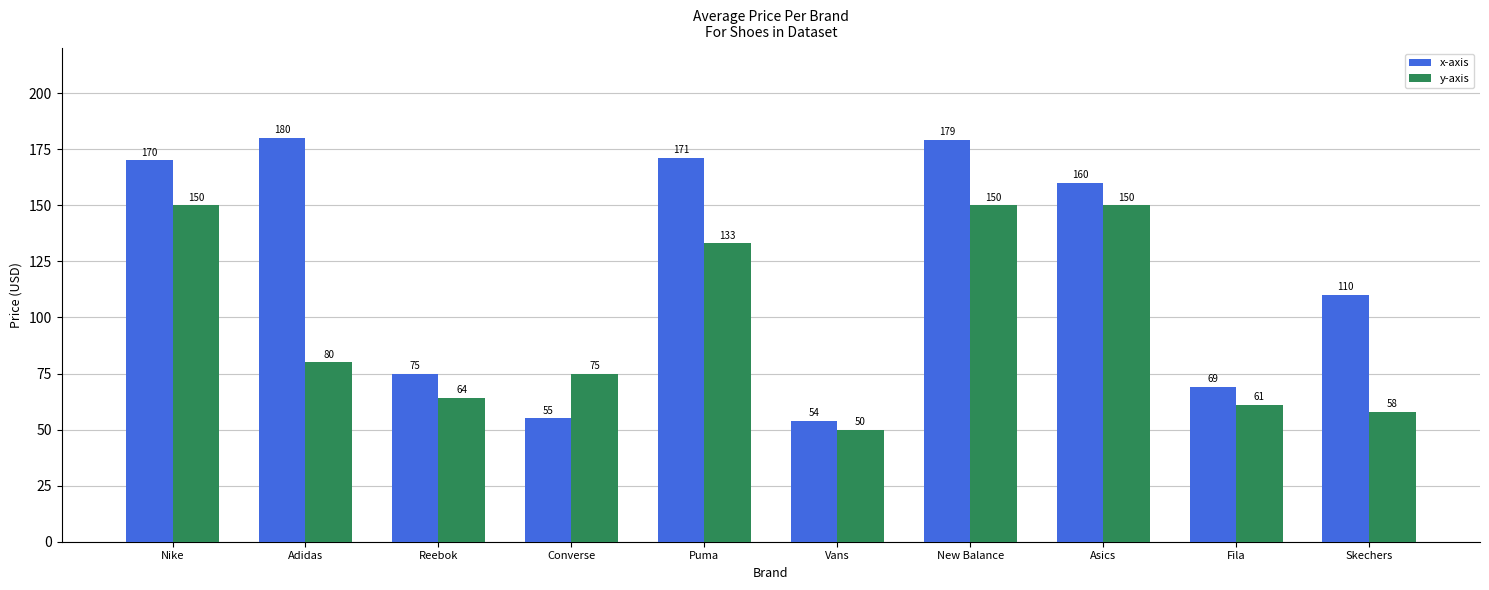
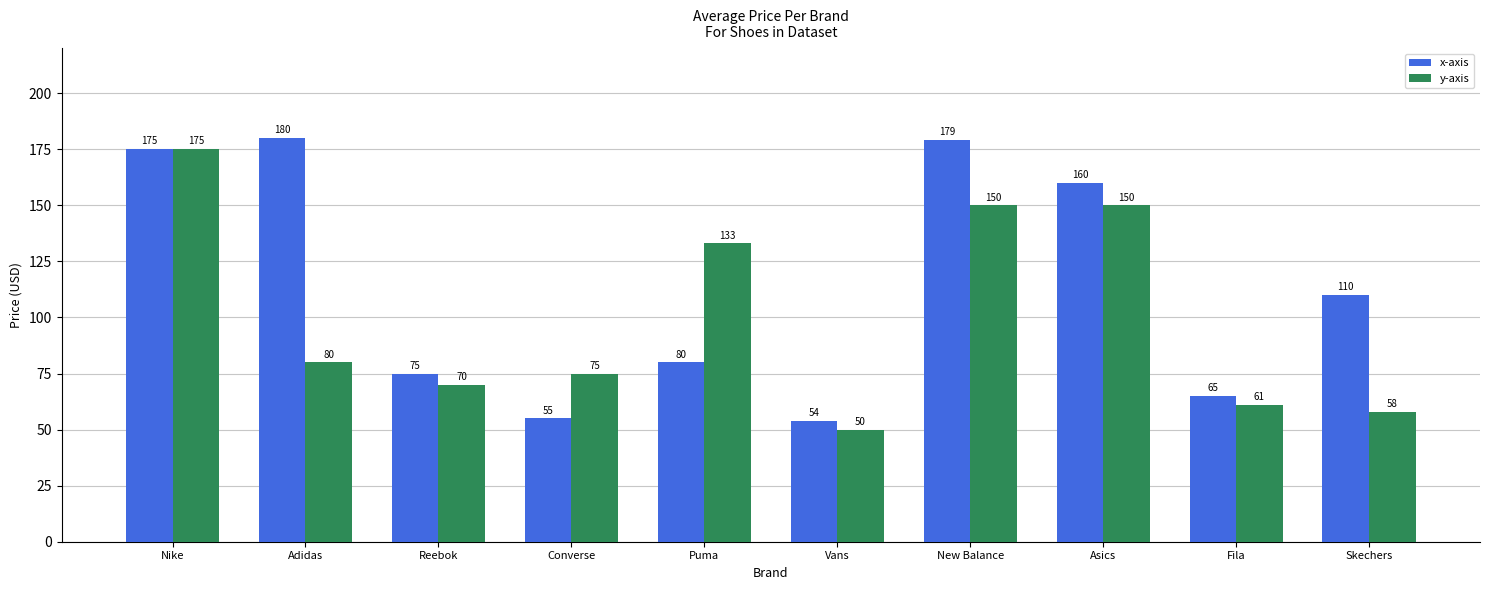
  {
    "x-axis": {
-     "Nike": 170,
+     "Nike": 175,
      "Adidas": 180,
      "Reebok": 75,
      "Converse": 55,
-     "Puma": 171,
+     "Puma": 80,
      "Vans": 54,
      "New Balance": 179,
      "Asics": 160,
-     "Fila": 69,
+     "Fila": 65,
      "Skechers": 110
    },
    "y-axis": {
-     "Nike": 150,
+     "Nike": 175,
      "Adidas": 80,
-     "Reebok": 64,
+     "Reebok": 70,
      "Converse": 75,
      "Puma": 133,
      "Vans": 50,
      "New Balance": 150,
      "Asics": 150,
      "Fila": 61,
      "Skechers": 58
    }
  }
